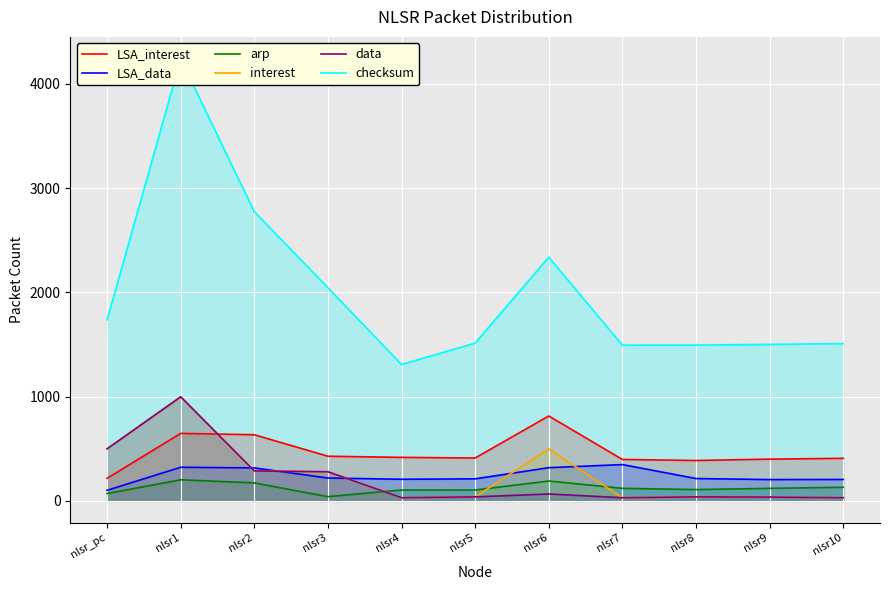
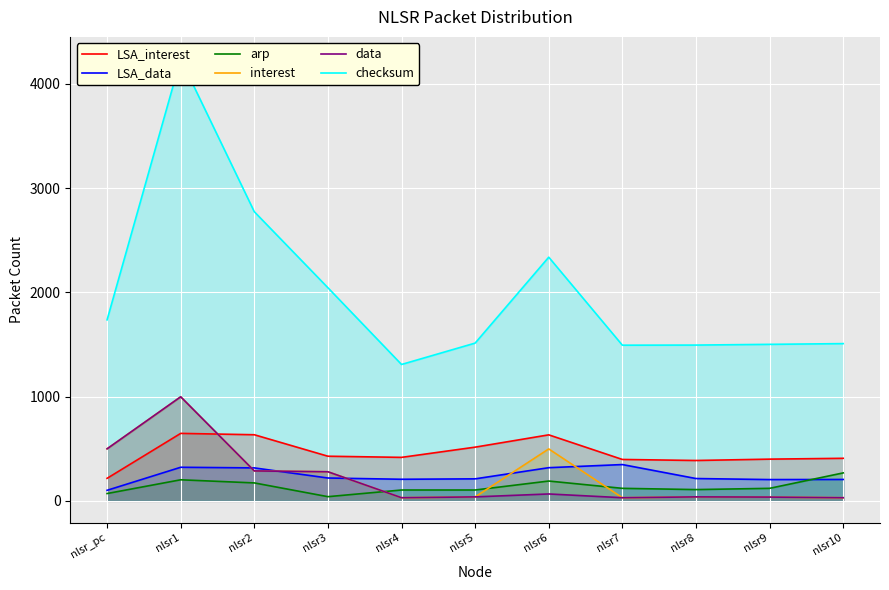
  {
    "LSA_interest": {
      "nlsr_pc": 220,
      "nlsr1": 650,
      "nlsr2": 630,
      "nlsr3": 430,
      "nlsr4": 420,
-     "nlsr5": 410,
-     "nlsr6": 810,
+     "nlsr5": 520,
+     "nlsr6": 630,
      "nlsr7": 400,
      "nlsr8": 390,
      "nlsr9": 400,
      "nlsr10": 410
    },
    "LSA_data": {
      "nlsr_pc": 100,
      "nlsr1": 320,
      "nlsr2": 320,
      "nlsr3": 220,
      "nlsr4": 210,
      "nlsr5": 210,
      "nlsr6": 320,
      "nlsr7": 350,
      "nlsr8": 210,
      "nlsr9": 200,
      "nlsr10": 210
    },
    "arp": {
      "nlsr_pc": 70,
      "nlsr1": 200,
      "nlsr2": 170,
      "nlsr3": 40,
      "nlsr4": 100,
      "nlsr5": 100,
      "nlsr6": 190,
      "nlsr7": 120,
      "nlsr8": 110,
      "nlsr9": 120,
-     "nlsr10": 130
+     "nlsr10": 270
    },
    "interest": {
      "nlsr6": 500
    },
    "data": {
      "nlsr6": 70
    },
    "checksum": {
      "nlsr_pc": 1740,
      "nlsr2": 2770,
      "nlsr3": 2040,
      "nlsr4": 1310,
      "nlsr5": 1510,
      "nlsr6": 2340,
      "nlsr7": 1490,
      "nlsr8": 1490,
      "nlsr9": 1500,
      "nlsr10": 1510
    }
  }
